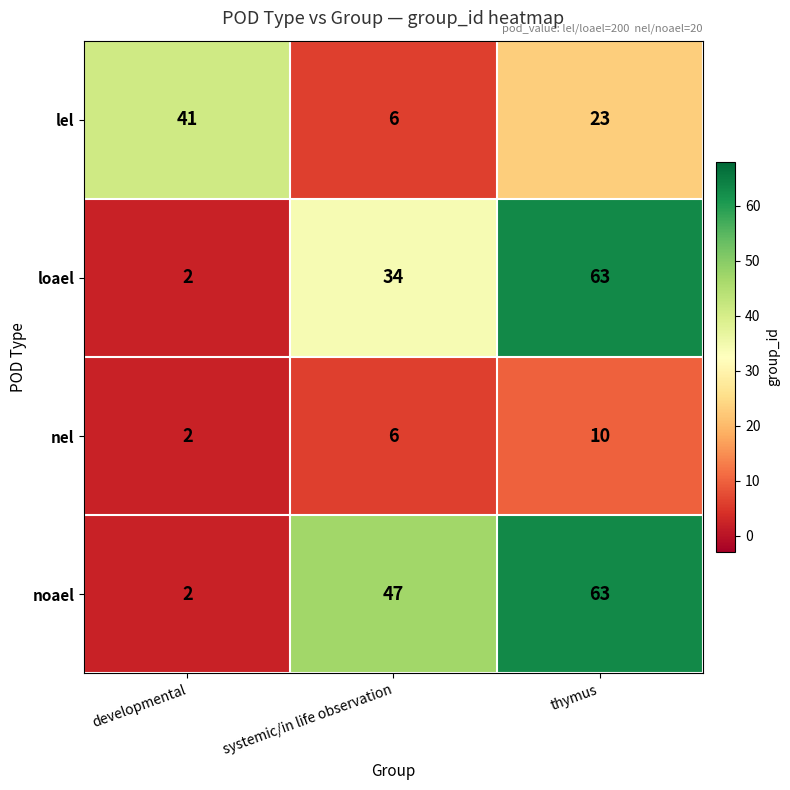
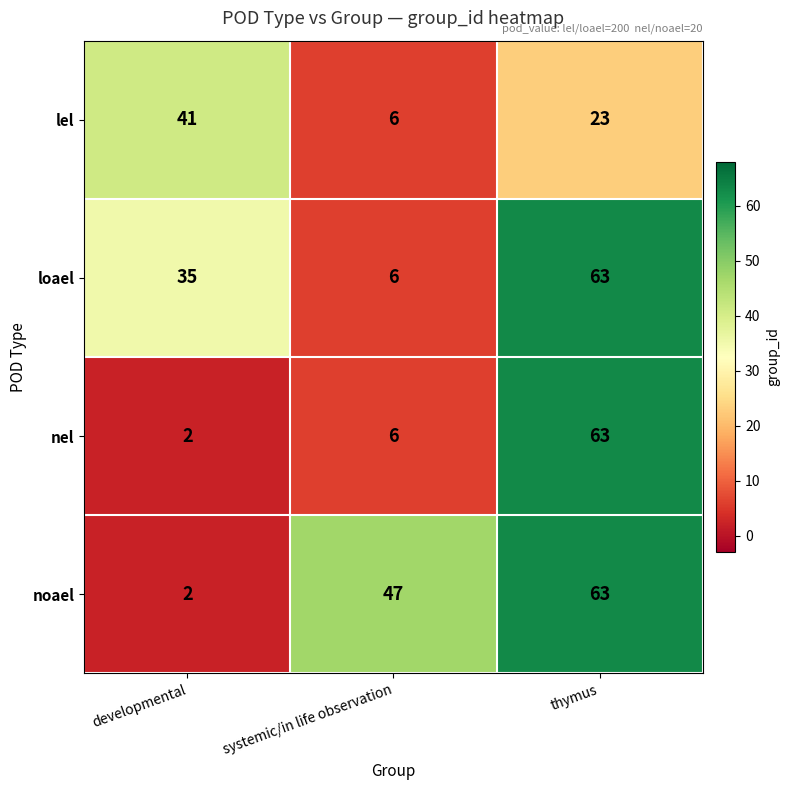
  {
    "lel": {
      "developmental": 41,
      "systemic/in life observation": 6,
      "thymus": 23
    },
    "loael": {
-     "developmental": 2,
-     "systemic/in life observation": 34,
+     "developmental": 35,
+     "systemic/in life observation": 6,
      "thymus": 63
    },
    "nel": {
      "developmental": 2,
      "systemic/in life observation": 6,
-     "thymus": 10
+     "thymus": 63
    },
    "noael": {
      "developmental": 2,
      "systemic/in life observation": 47,
      "thymus": 63
    }
  }
